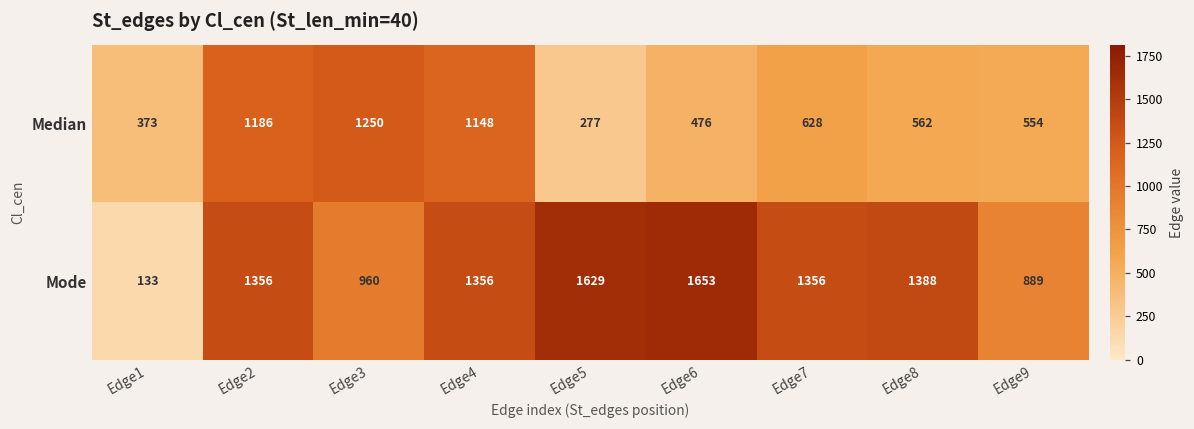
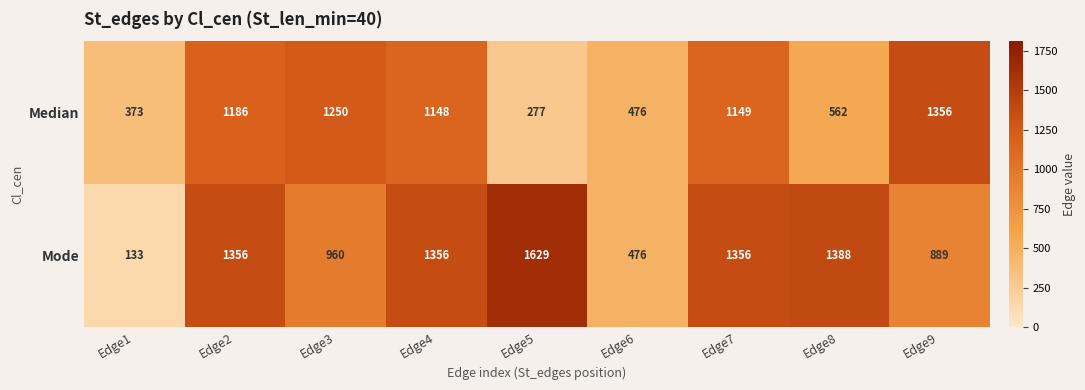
  {
    "Median": {
      "Edge1": 373,
      "Edge2": 1186,
      "Edge3": 1250,
      "Edge4": 1148,
      "Edge5": 277,
      "Edge6": 476,
-     "Edge7": 628,
+     "Edge7": 1149,
      "Edge8": 562,
-     "Edge9": 554
+     "Edge9": 1356
    },
    "Mode": {
      "Edge1": 133,
      "Edge2": 1356,
      "Edge3": 960,
      "Edge4": 1356,
      "Edge5": 1629,
-     "Edge6": 1653,
+     "Edge6": 476,
      "Edge7": 1356,
      "Edge8": 1388,
      "Edge9": 889
    }
  }
